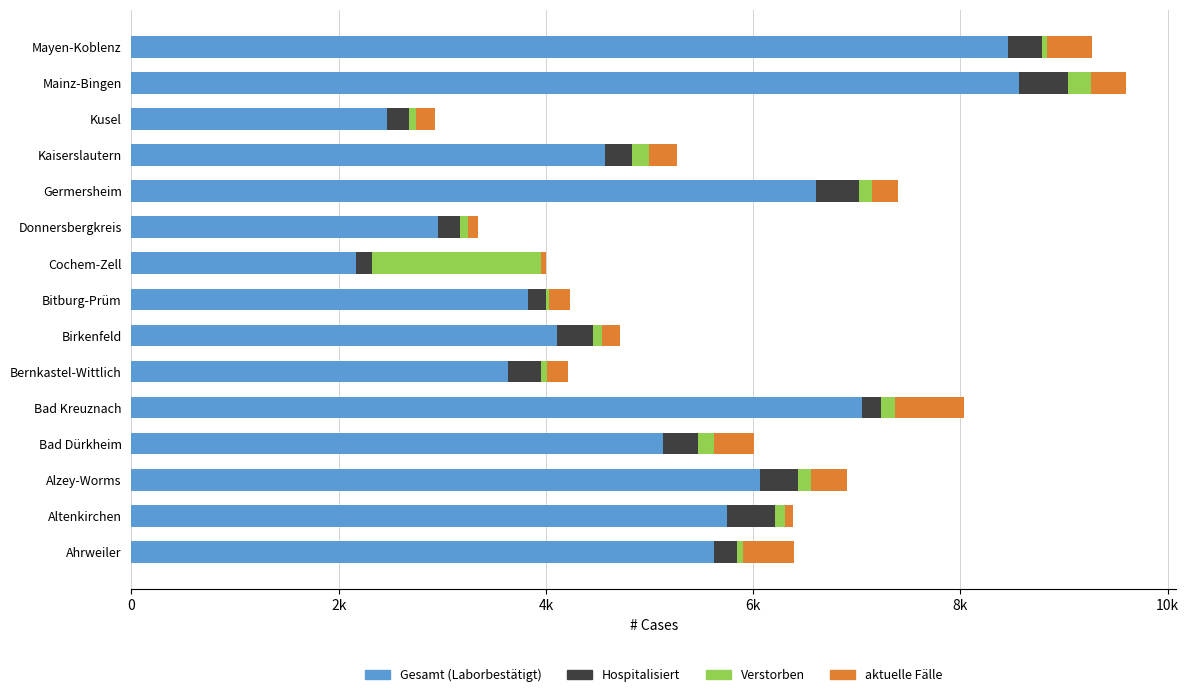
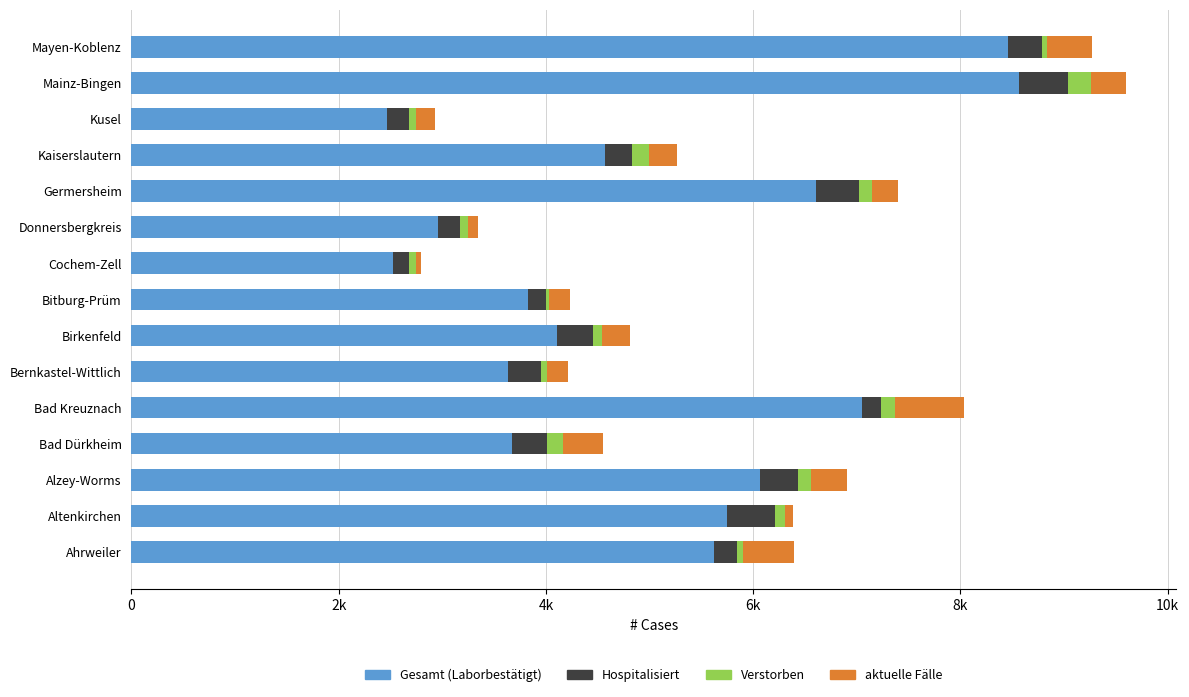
  {
    "Gesamt (Laborbestätigt)": {
      "Mayen-Koblenz": 8470,
      "Mainz-Bingen": 8560,
      "Kusel": 2460,
      "Kaiserslautern": 4570,
      "Germersheim": 6610,
      "Donnersbergkreis": 2960,
-     "Cochem-Zell": 2160,
+     "Cochem-Zell": 2520,
      "Bitburg-Prüm": 3830,
      "Birkenfeld": 4110,
      "Bernkastel-Wittlich": 3640,
      "Bad Kreuznach": 7050,
-     "Bad Dürkheim": 5130,
+     "Bad Dürkheim": 3680,
      "Alzey-Worms": 6060,
      "Altenkirchen": 5750,
      "Ahrweiler": 5630
    },
    "Hospitalisiert": {
      "Mayen-Koblenz": 320,
      "Mainz-Bingen": 470,
      "Kusel": 220,
      "Kaiserslautern": 270,
      "Germersheim": 420,
      "Donnersbergkreis": 210,
      "Cochem-Zell": 160,
      "Bitburg-Prüm": 170,
      "Birkenfeld": 340,
      "Bernkastel-Wittlich": 320,
      "Bad Kreuznach": 180,
      "Bad Dürkheim": 340,
      "Alzey-Worms": 370,
      "Altenkirchen": 460,
      "Ahrweiler": 210
    },
    "Verstorben": {
      "Mayen-Koblenz": 50,
      "Mainz-Bingen": 230,
      "Kusel": 70,
      "Kaiserslautern": 160,
      "Germersheim": 130,
      "Donnersbergkreis": 70,
-     "Cochem-Zell": 1630,
+     "Cochem-Zell": 70,
      "Bitburg-Prüm": 30,
      "Birkenfeld": 90,
      "Bernkastel-Wittlich": 60,
      "Bad Kreuznach": 140,
      "Bad Dürkheim": 150,
      "Alzey-Worms": 130,
      "Altenkirchen": 110,
      "Ahrweiler": 60
    },
    "aktuelle Fälle": {
      "Mayen-Koblenz": 440,
      "Mainz-Bingen": 340,
      "Kusel": 180,
      "Kaiserslautern": 270,
      "Germersheim": 250,
      "Donnersbergkreis": 100,
      "Cochem-Zell": 50,
      "Bitburg-Prüm": 200,
-     "Birkenfeld": 170,
+     "Birkenfeld": 260,
      "Bernkastel-Wittlich": 200,
      "Bad Kreuznach": 670,
      "Bad Dürkheim": 390,
      "Alzey-Worms": 350,
      "Altenkirchen": 70,
      "Ahrweiler": 500
    }
  }
